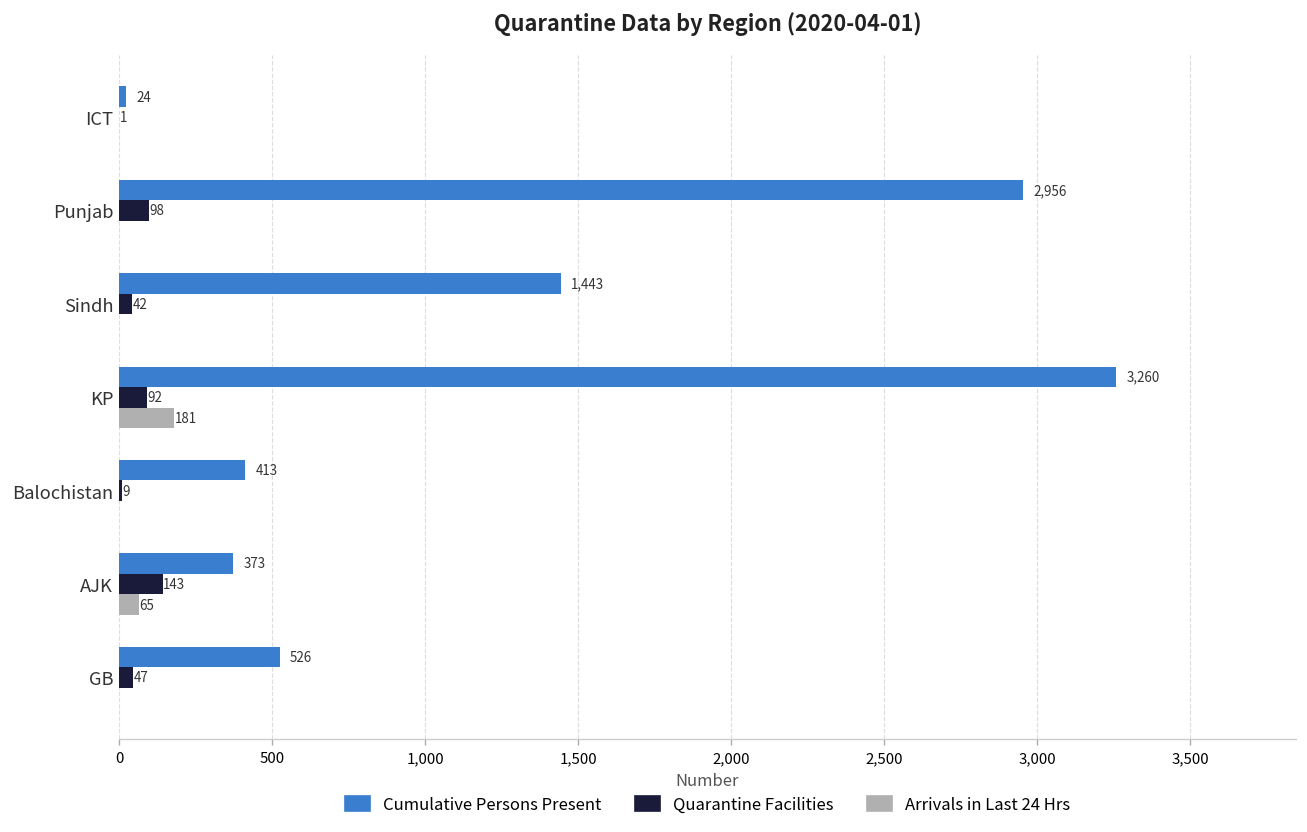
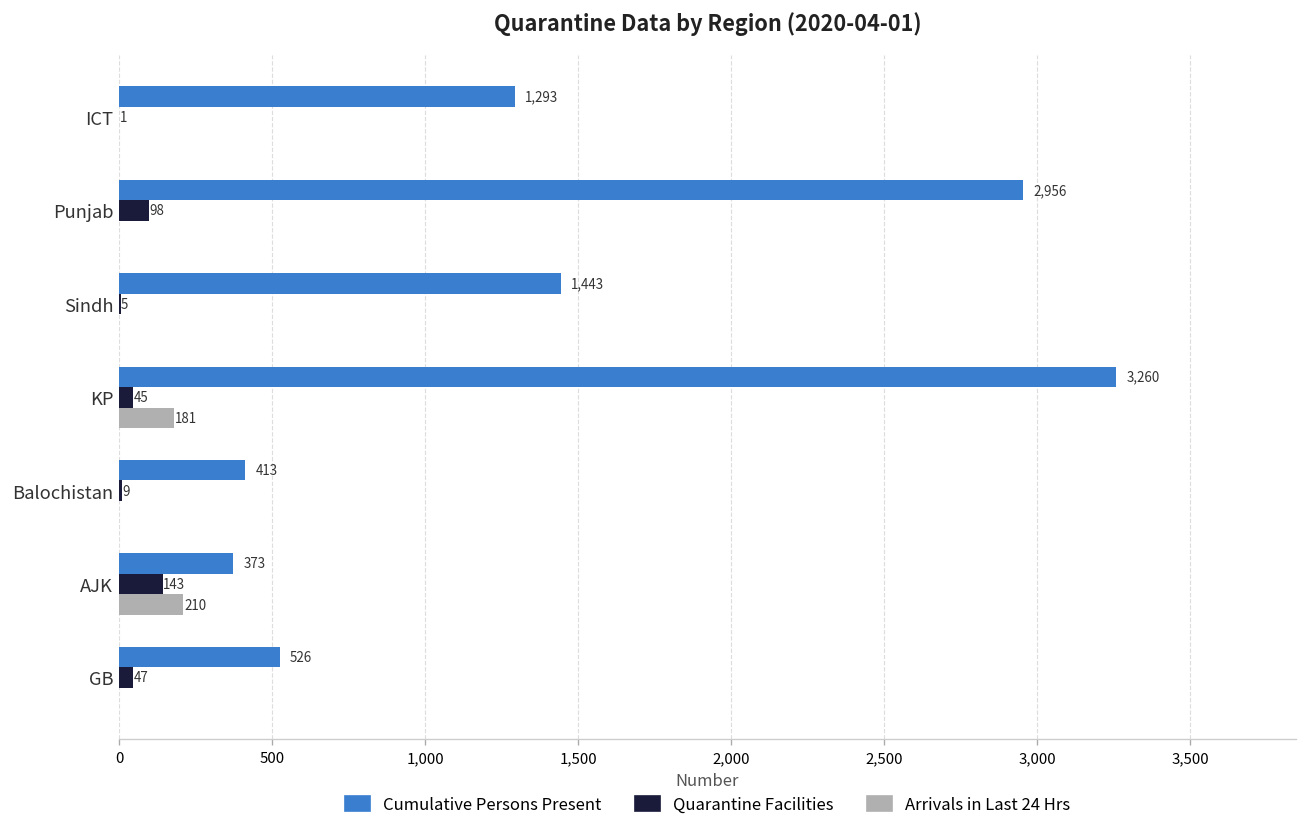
  {
    "Cumulative Persons Present": {
-     "ICT": "24",
+     "ICT": "1,293",
      "Punjab": "2,956",
      "Sindh": "1,443",
      "KP": "3,260",
      "Balochistan": "413",
      "AJK": "373",
      "GB": "526"
    },
    "Quarantine Facilities": {
      "ICT": "1",
      "Punjab": "98",
-     "Sindh": "42",
-     "KP": "92",
+     "Sindh": "5",
+     "KP": "45",
      "Balochistan": "9",
      "AJK": "143",
      "GB": "47"
    },
    "Arrivals in Last 24 Hrs": {
      "KP": "181",
-     "AJK": "65"
+     "AJK": "210"
    }
  }
